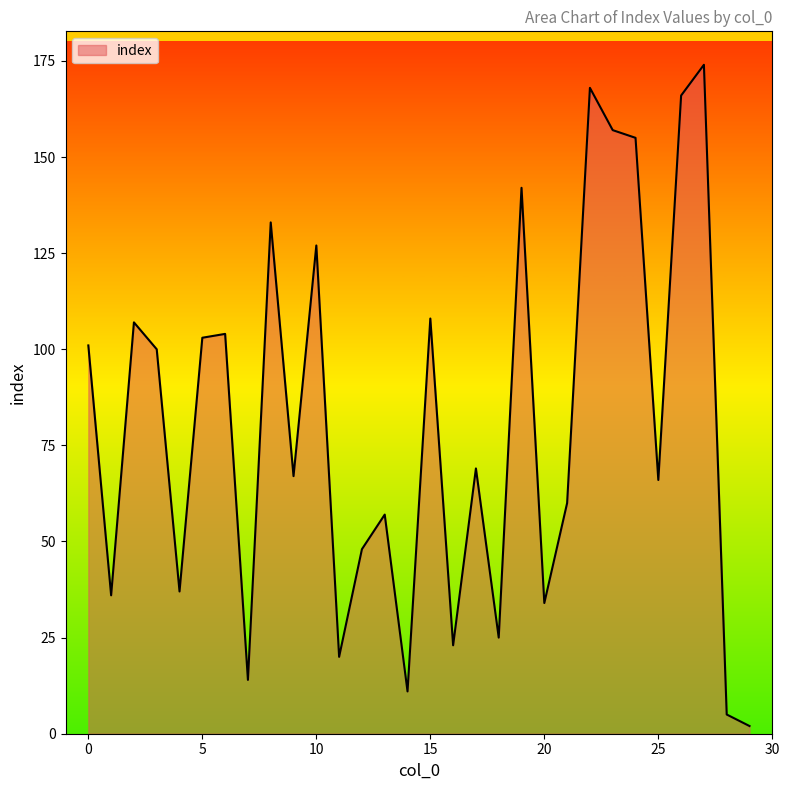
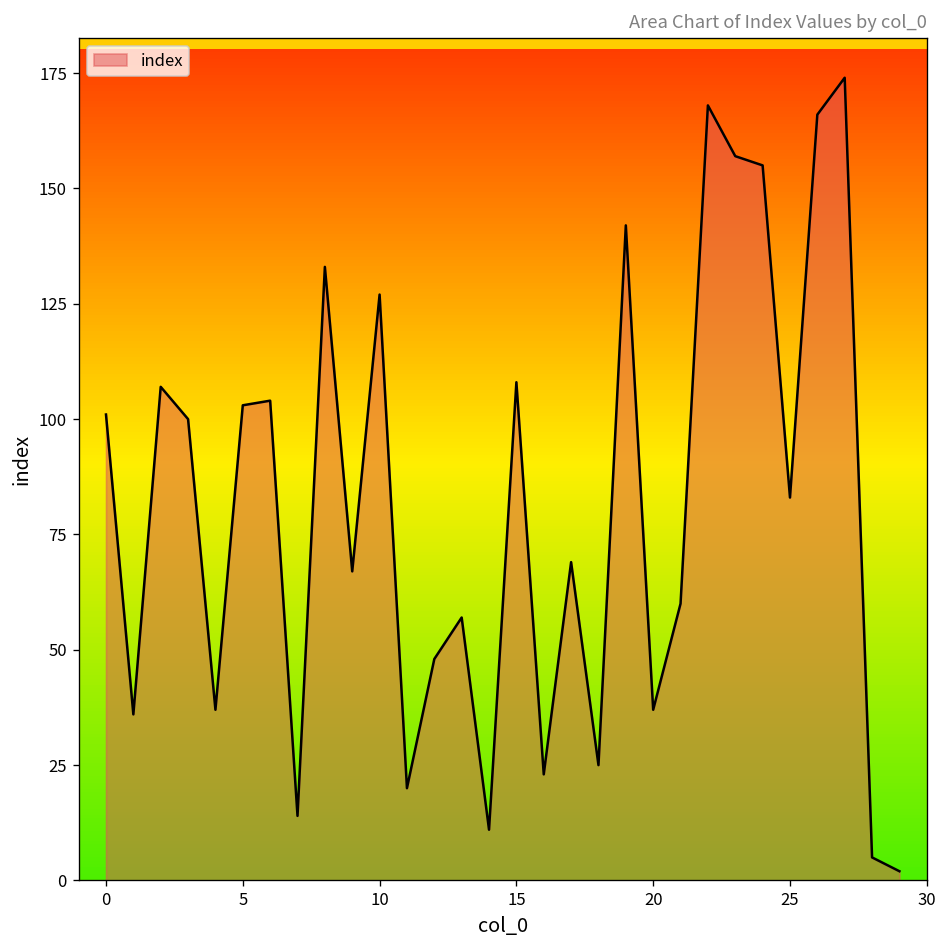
  {
    "0": 101,
    "5": 103,
    "10": 127,
    "15": 108,
-   "20": 34,
-   "25": 66
+   "20": 37,
+   "25": 83
  }
